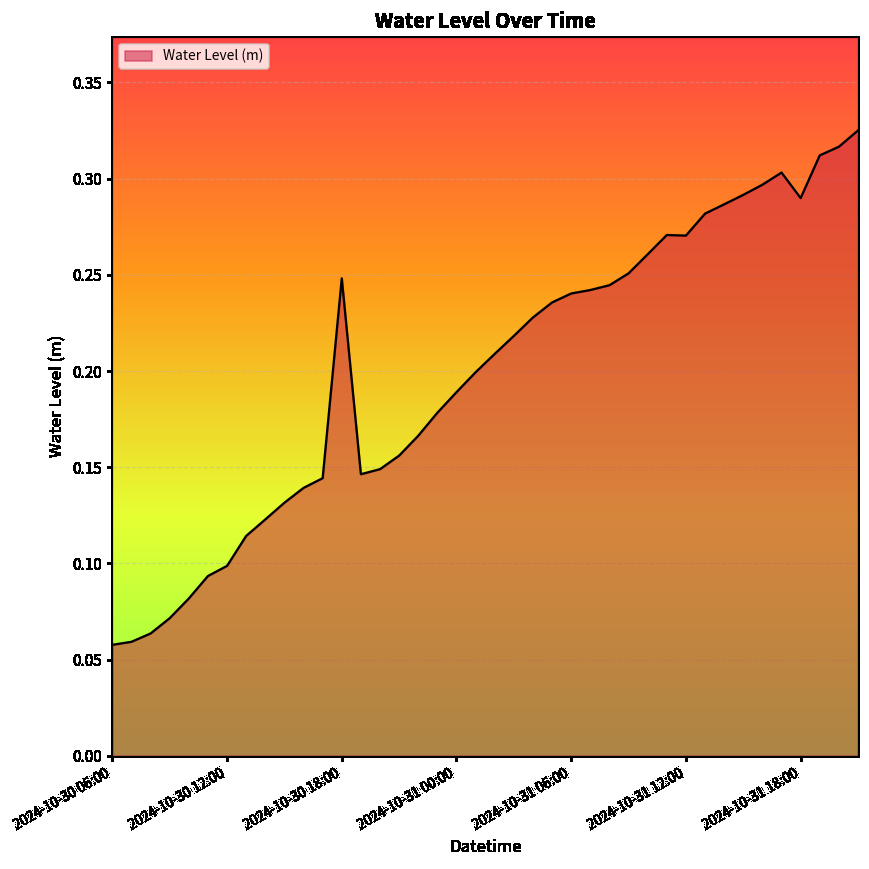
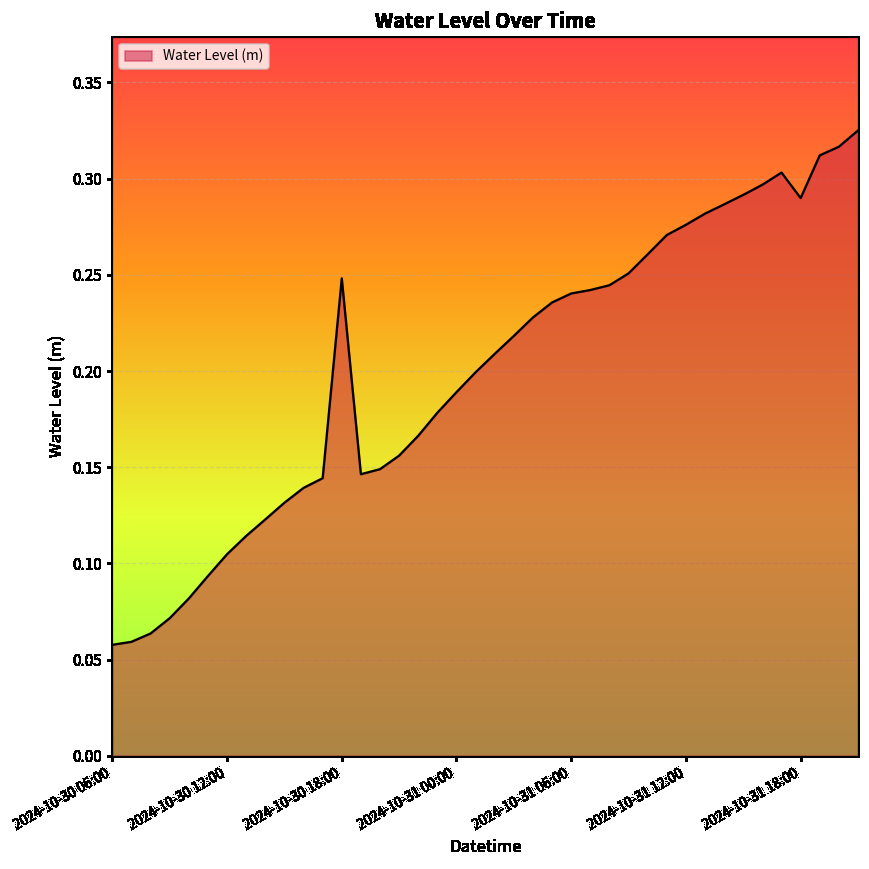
  {
    "2024-10-30 06:00": 0.058,
-   "2024-10-30 12:00": 0.099,
+   "2024-10-30 12:00": 0.105,
    "2024-10-30 18:00": 0.248,
    "2024-10-31 00:00": 0.189,
    "2024-10-31 06:00": 0.240,
-   "2024-10-31 12:00": 0.270,
+   "2024-10-31 12:00": 0.276,
    "2024-10-31 18:00": 0.290
  }
